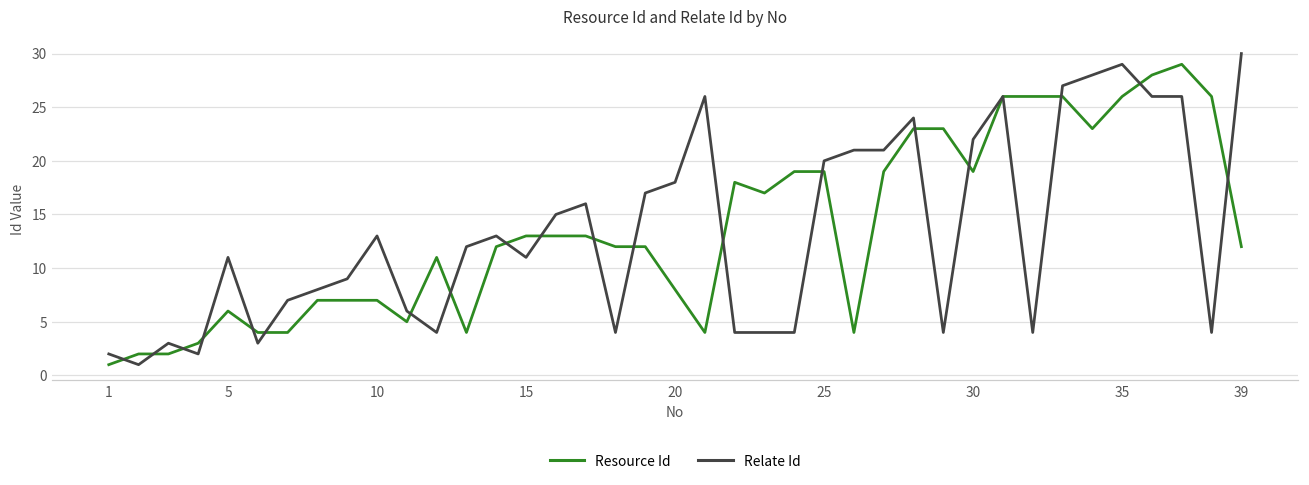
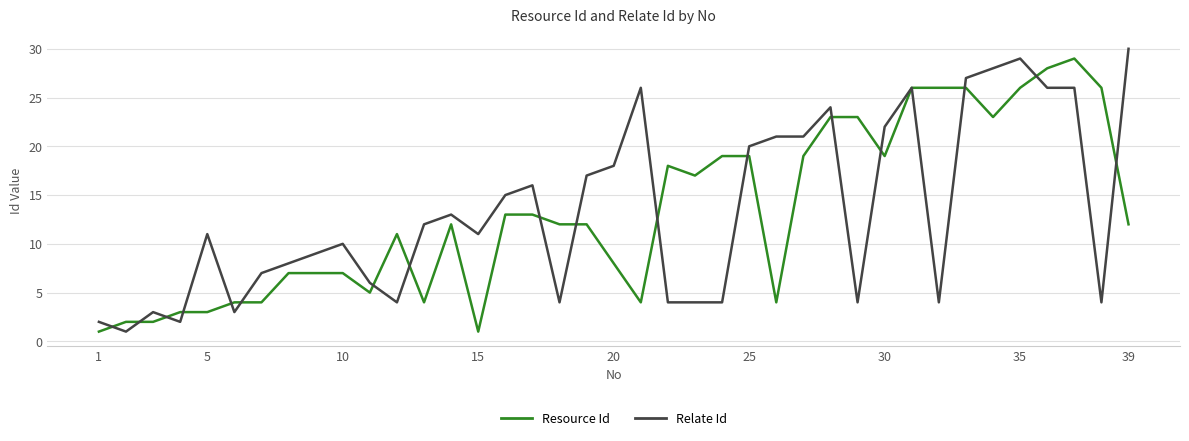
  {
    "Resource Id": {
      "1": 1,
-     "5": 6,
+     "5": 3,
      "10": 7,
-     "15": 13,
+     "15": 1,
      "20": 8,
      "25": 19,
      "30": 19,
      "35": 26,
      "39": 12
    },
    "Relate Id": {
      "1": 2,
      "5": 11,
-     "10": 13,
+     "10": 10,
      "15": 11,
      "20": 18,
      "25": 20,
      "30": 22,
      "35": 29,
      "39": 30
    }
  }
